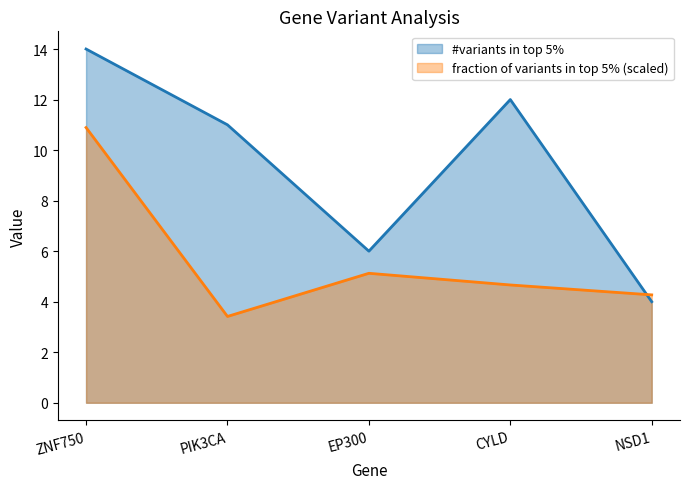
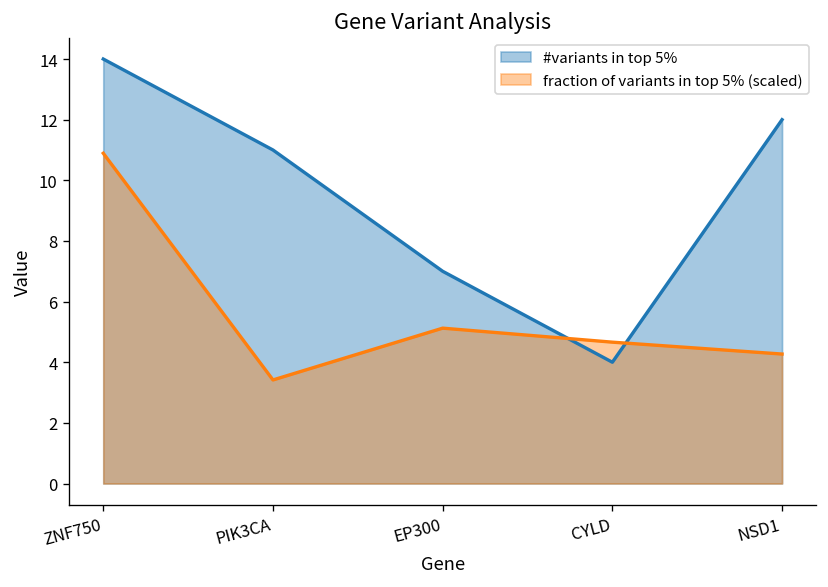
  {
    "#variants in top 5%": {
      "ZNF750": 14,
      "PIK3CA": 11,
-     "EP300": 6,
-     "CYLD": 12,
-     "NSD1": 4
+     "EP300": 7,
+     "CYLD": 4,
+     "NSD1": 12
    },
    "fraction of variants in top 5% (scaled)": {
      "ZNF750": 10.9,
      "PIK3CA": 3.4,
      "EP300": 5.1,
      "CYLD": 4.7,
      "NSD1": 4.3
    }
  }
